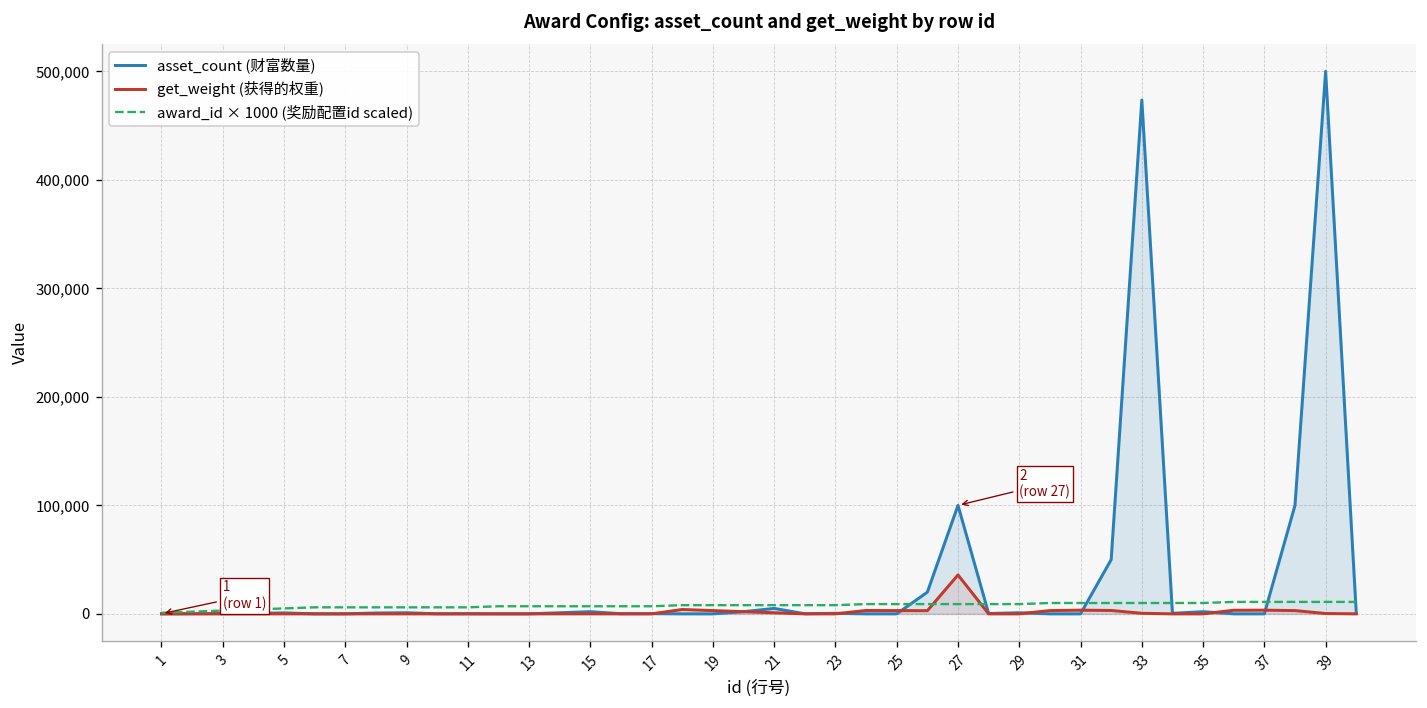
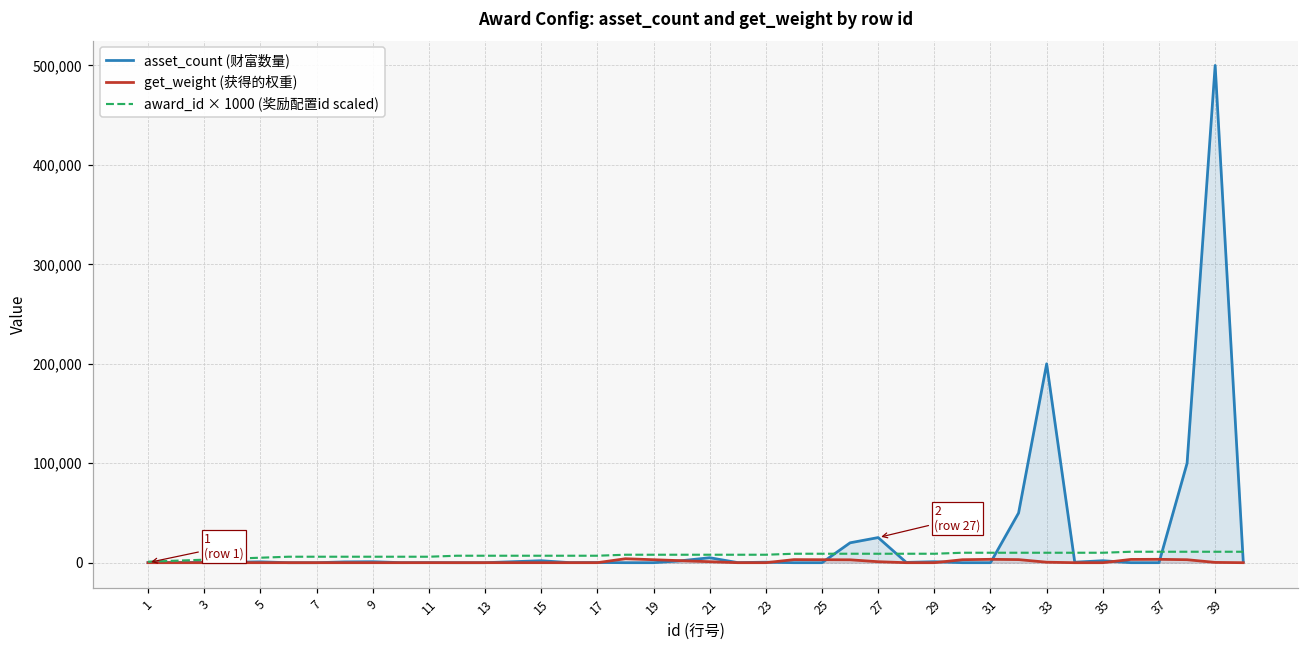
  {
    "asset_count (财富数量)": {
      "19": "0",
      "21": "10,000",
      "25": "0",
-     "27": "100,000",
+     "27": "30,000",
      "31": "0",
-     "33": "470,000",
+     "33": "200,000",
      "37": "0",
      "39": "500,000"
    },
    "get_weight (获得的权重)": {
      "19": "0",
      "21": "0",
      "25": "0",
-     "27": "40,000",
+     "27": "0",
      "31": "0",
      "33": "0",
      "37": "0",
      "39": "0"
    },
    "award_id × 1000 (奖励配置id scaled)": {
      "5": "10,000",
      "7": "10,000",
      "9": "10,000",
      "11": "10,000",
      "13": "10,000",
      "15": "10,000",
      "17": "10,000",
      "19": "10,000",
      "21": "10,000",
      "23": "10,000",
      "25": "10,000",
      "27": "10,000",
      "29": "10,000",
      "31": "10,000",
      "33": "10,000",
      "35": "10,000",
      "37": "10,000",
      "39": "10,000"
    }
  }
